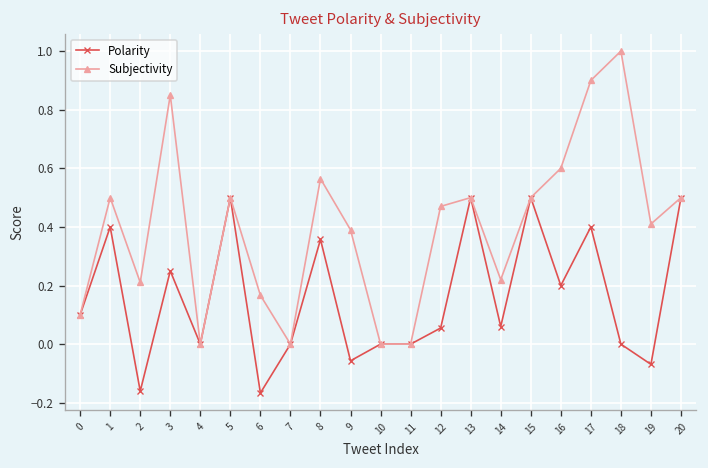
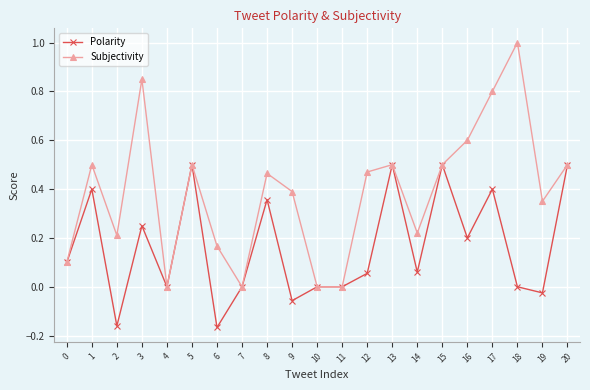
  {
    "Polarity": {
      "1": 0.40,
      "2": -0.16,
      "3": 0.25,
      "6": -0.17,
      "8": 0.36,
      "9": -0.06,
      "12": 0.06,
      "14": 0.06,
      "16": 0.20,
      "17": 0.40,
      "18": 0.00,
-     "19": -0.07
+     "19": -0.03
    },
    "Subjectivity": {
      "1": 0.50,
      "2": 0.21,
      "3": 0.85,
      "6": 0.17,
-     "8": 0.56,
+     "8": 0.46,
      "9": 0.39,
      "12": 0.47,
      "14": 0.22,
      "16": 0.60,
-     "17": 0.9,
+     "17": 0.8,
      "18": 1.00,
-     "19": 0.41
+     "19": 0.35
    }
  }
